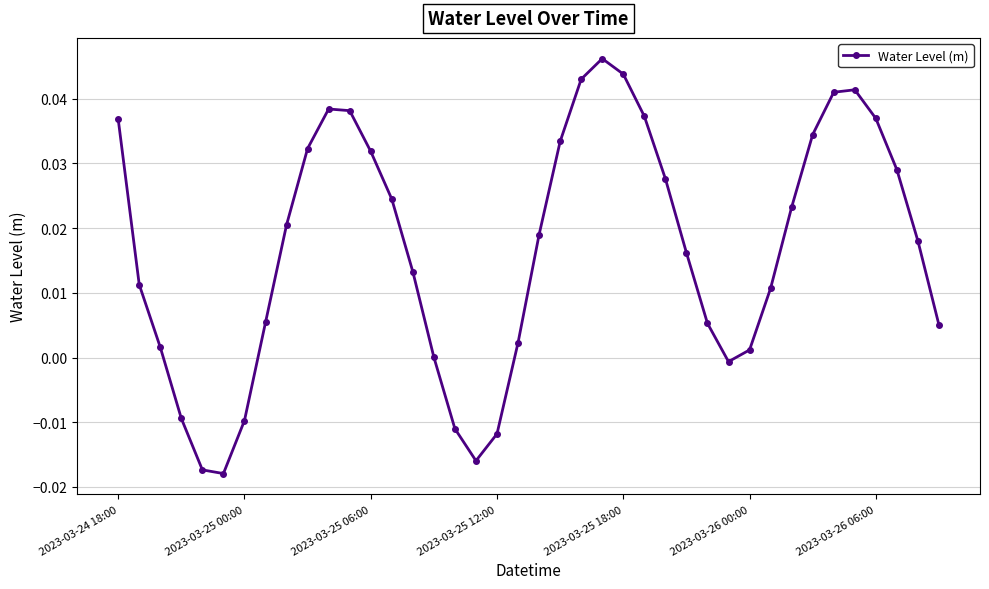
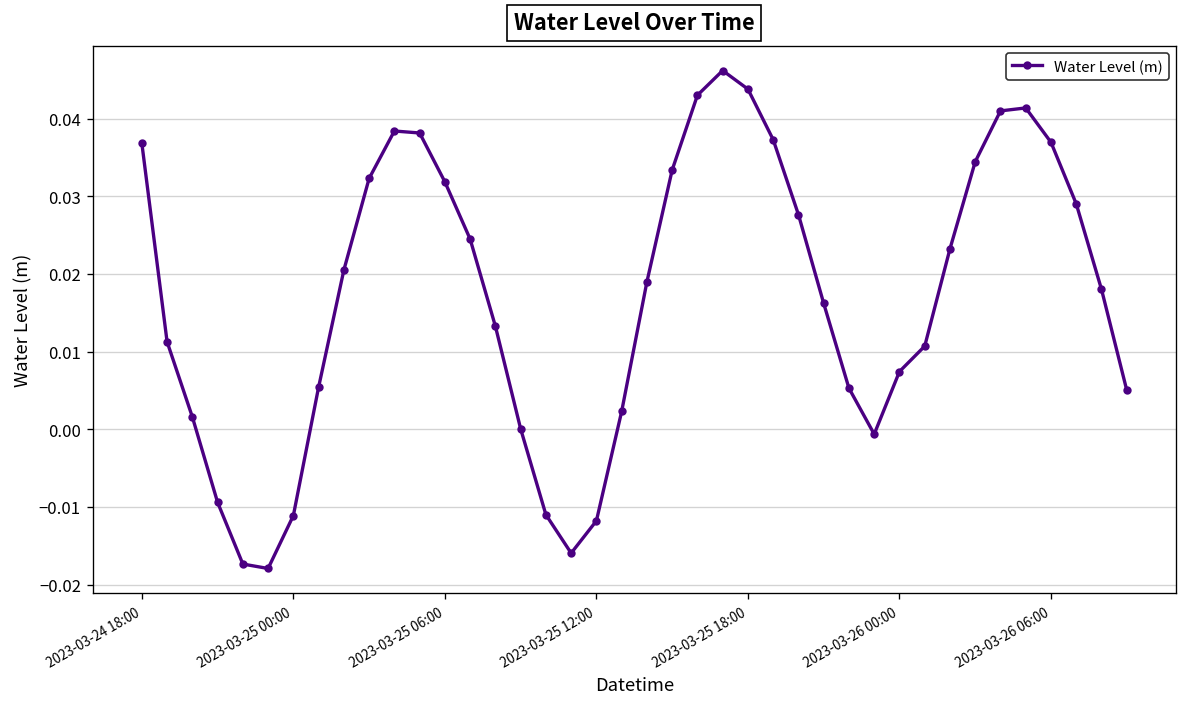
  {
    "2023-03-24 18:00": 0.037,
-   "2023-03-25 00:00": -0.010,
+   "2023-03-25 00:00": -0.011,
    "2023-03-25 06:00": 0.032,
    "2023-03-25 12:00": -0.012,
    "2023-03-25 18:00": 0.044,
-   "2023-03-26 00:00": 0.001,
+   "2023-03-26 00:00": 0.007,
    "2023-03-26 06:00": 0.037
  }
